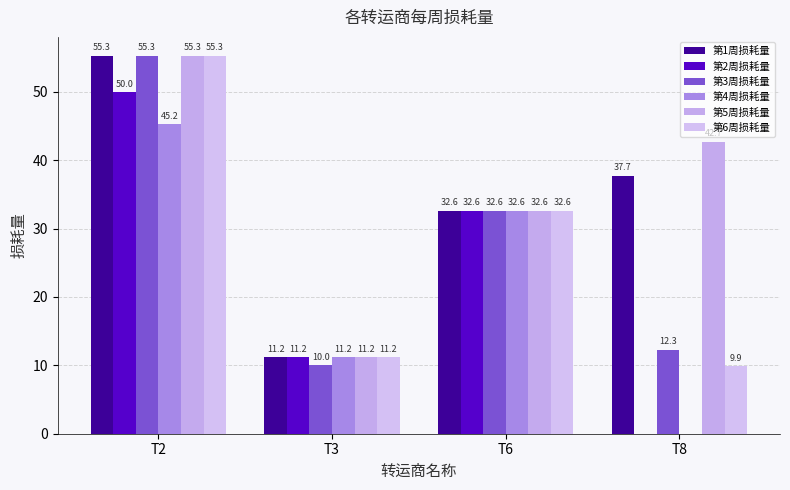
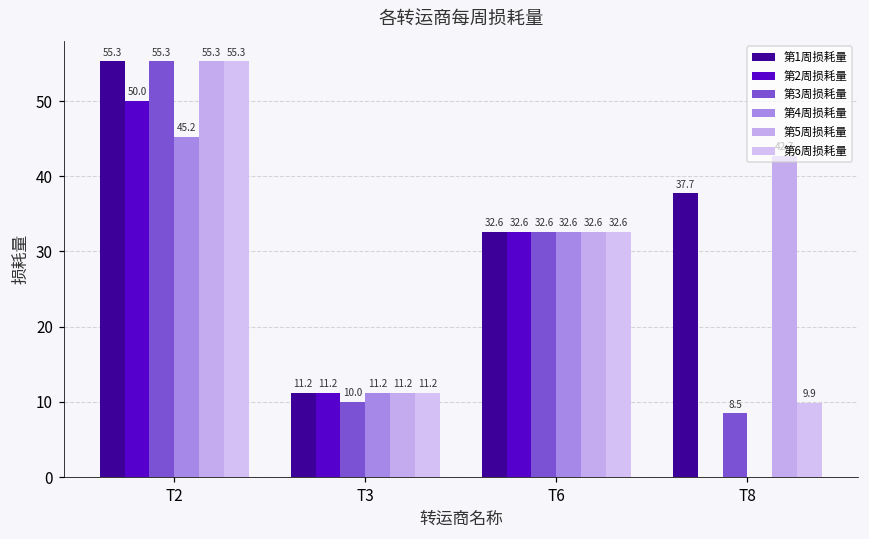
  {
    "第3周损耗量": {
      "T2": 55.3,
      "T3": 10.0,
      "T6": 32.6,
-     "T8": 12.3
+     "T8": 8.5
    }
  }
